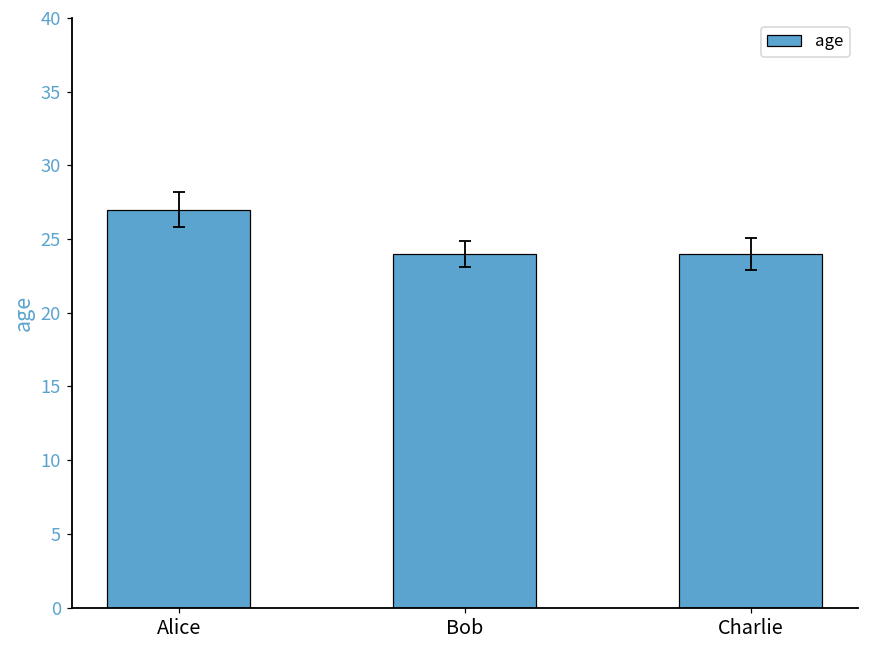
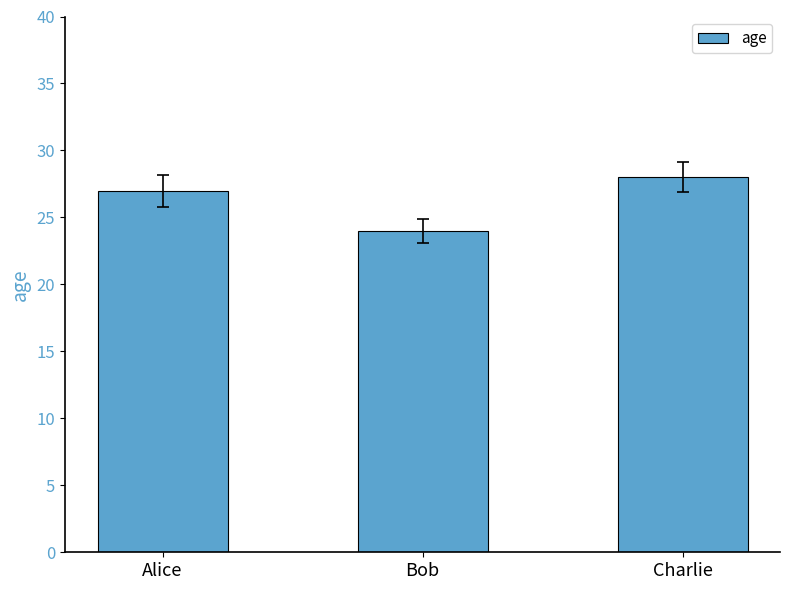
  {
    "age": {
      "Alice": 27,
      "Bob": 24,
-     "Charlie": 24
+     "Charlie": 28
    }
  }
